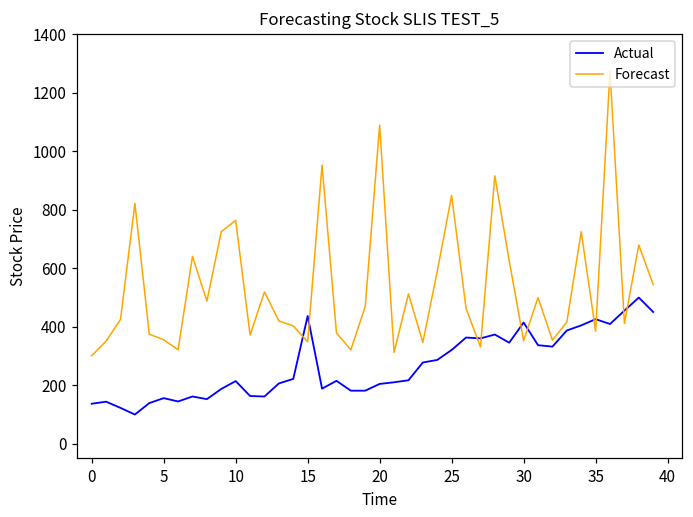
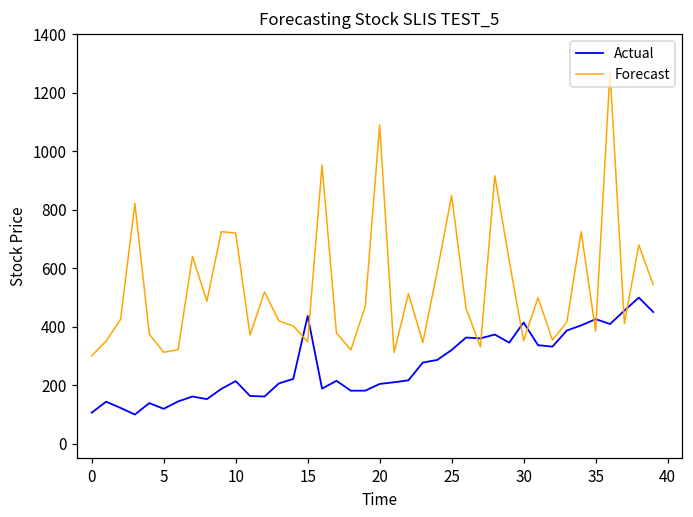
  {
    "Actual": {
-     "0": 140,
-     "5": 160,
+     "0": 110,
+     "5": 120,
      "10": 210,
      "15": 440,
      "20": 200,
      "25": 320,
      "30": 410,
      "35": 430
    },
    "Forecast": {
      "0": 300,
-     "5": 360,
-     "10": 760,
+     "5": 310,
+     "10": 720,
      "15": 350,
      "20": 1090,
      "25": 850,
      "30": 350,
      "35": 390
    }
  }
